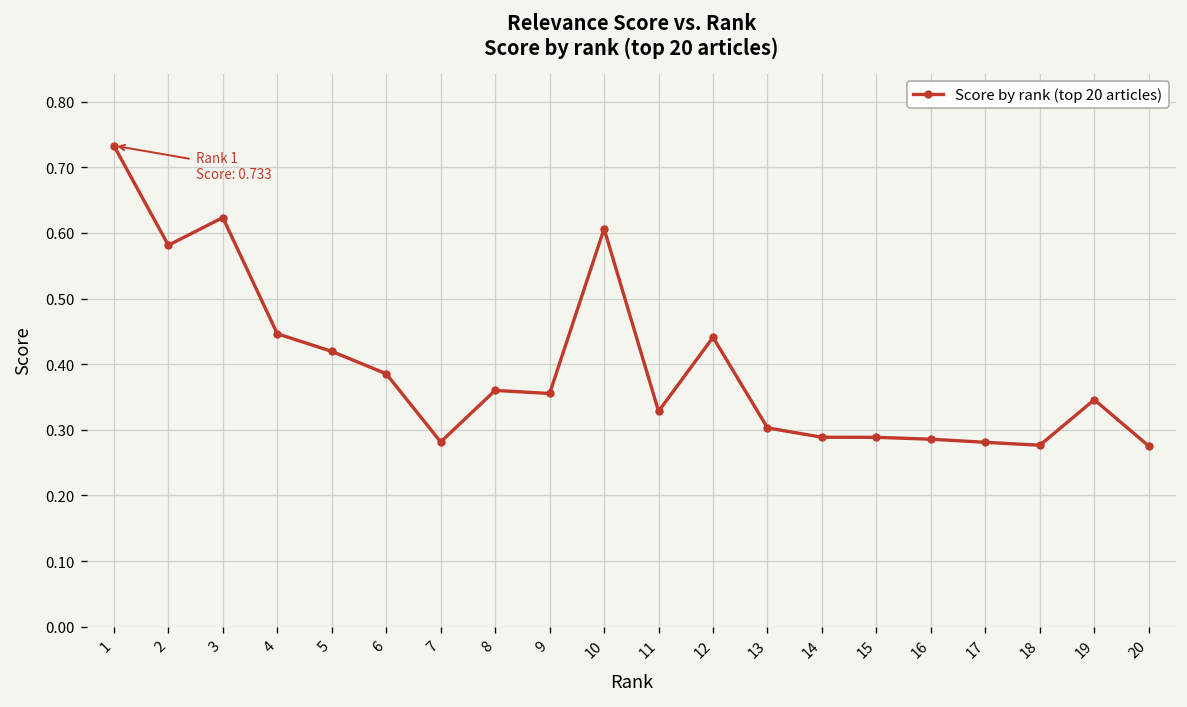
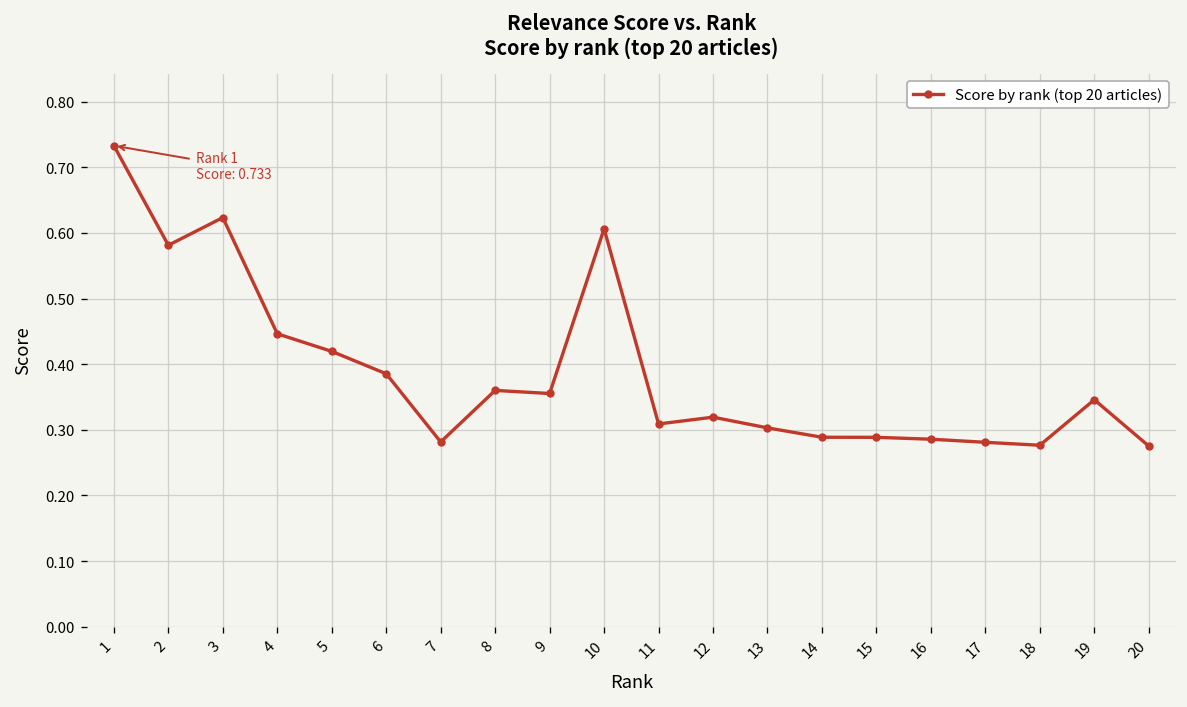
  {
    "2": 0.58,
    "3": 0.62,
    "4": 0.45,
    "5": 0.42,
    "6": 0.39,
    "7": 0.28,
    "8": 0.36,
    "9": 0.36,
    "10": 0.61,
-   "11": 0.33,
-   "12": 0.44,
+   "11": 0.31,
+   "12": 0.32,
    "13": 0.30,
    "14": 0.29,
    "15": 0.29,
    "16": 0.29,
    "17": 0.28,
    "18": 0.28,
    "19": 0.35,
    "20": 0.28
  }
